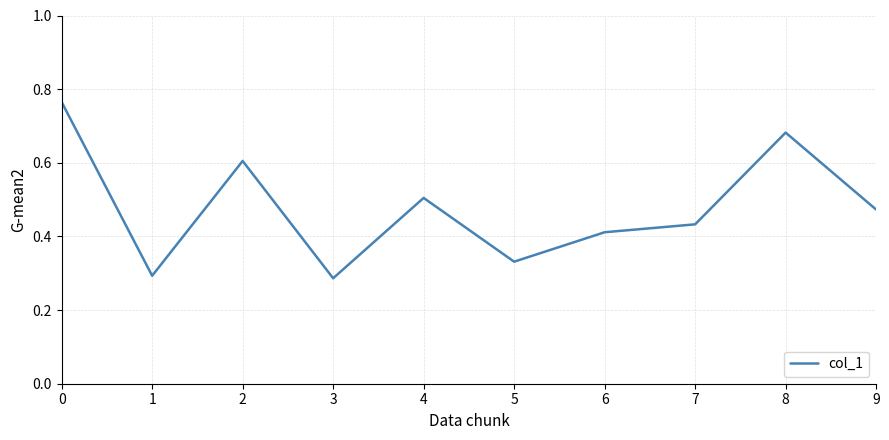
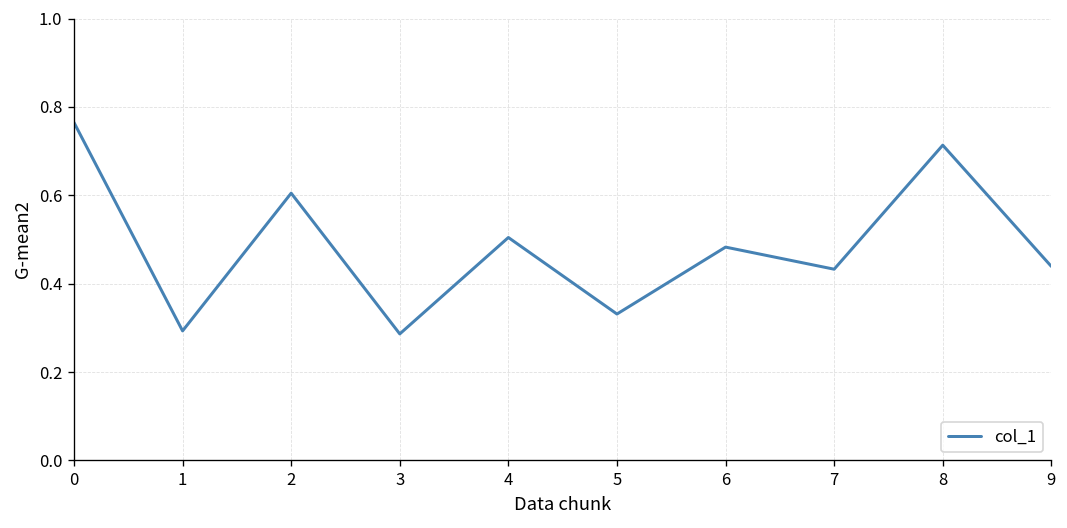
  {
    "0": 0.76,
    "1": 0.29,
    "2": 0.60,
    "3": 0.29,
    "4": 0.50,
    "5": 0.33,
-   "6": 0.41,
+   "6": 0.48,
    "7": 0.43,
-   "8": 0.68,
-   "9": 0.47
+   "8": 0.71,
+   "9": 0.44
  }
